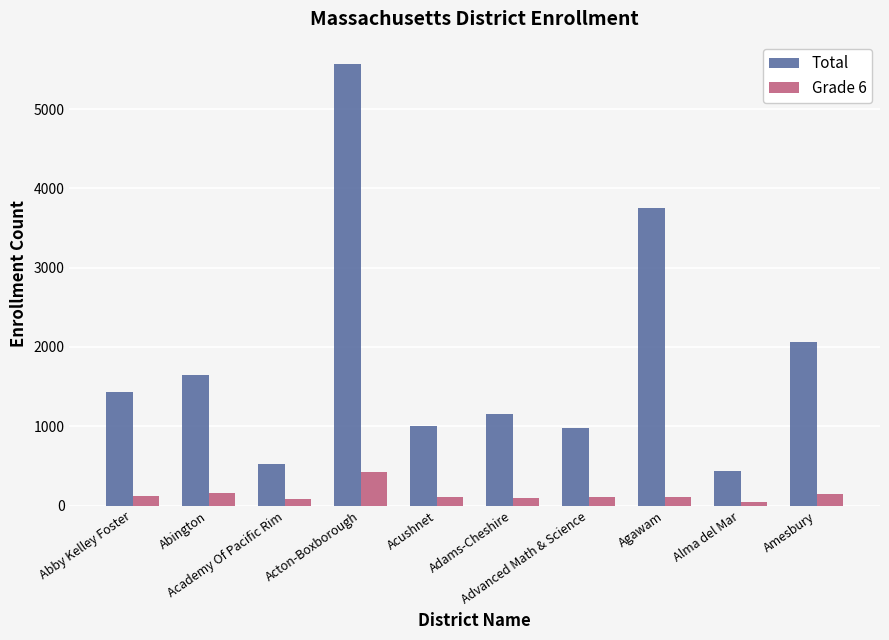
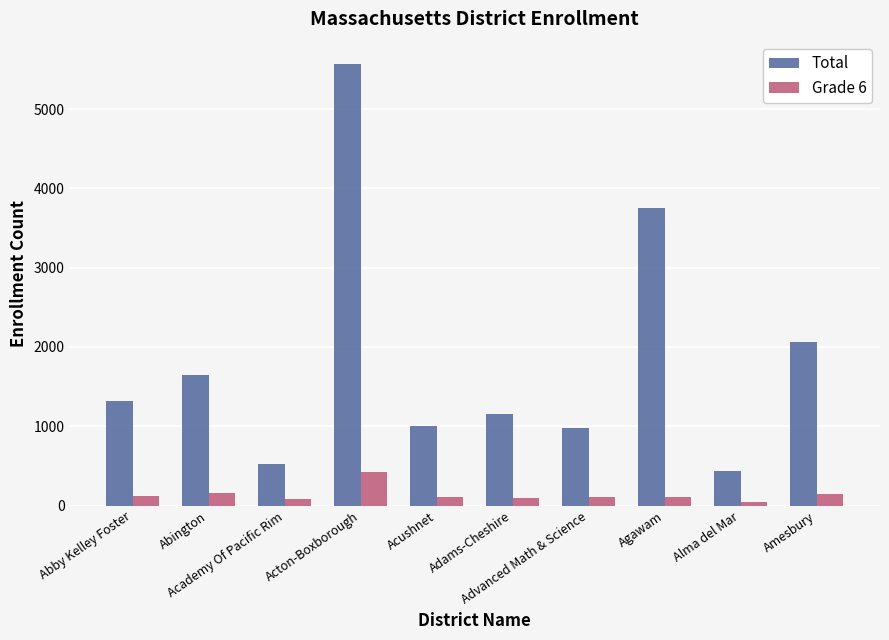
  {
    "Total": {
-     "Abby Kelley Foster": 1400,
+     "Abby Kelley Foster": 1300,
      "Abington": 1600,
      "Academy Of Pacific Rim": 500,
      "Acton-Boxborough": 5600,
      "Acushnet": 1000,
      "Adams-Cheshire": 1200,
      "Advanced Math & Science": 1000,
      "Agawam": 3700,
      "Alma del Mar": 400,
      "Amesbury": 2100
    },
    "Grade 6": {
      "Abby Kelley Foster": 100,
      "Abington": 200,
      "Academy Of Pacific Rim": 100,
      "Acton-Boxborough": 400,
      "Acushnet": 100,
      "Adams-Cheshire": 100,
      "Advanced Math & Science": 100,
      "Agawam": 100,
      "Alma del Mar": 0,
      "Amesbury": 200
    }
  }
